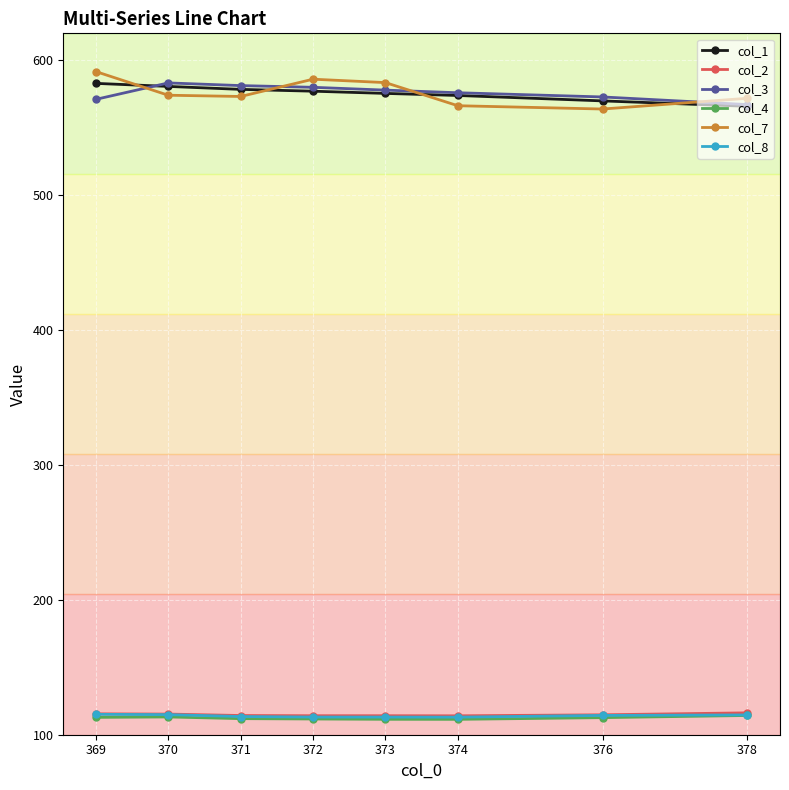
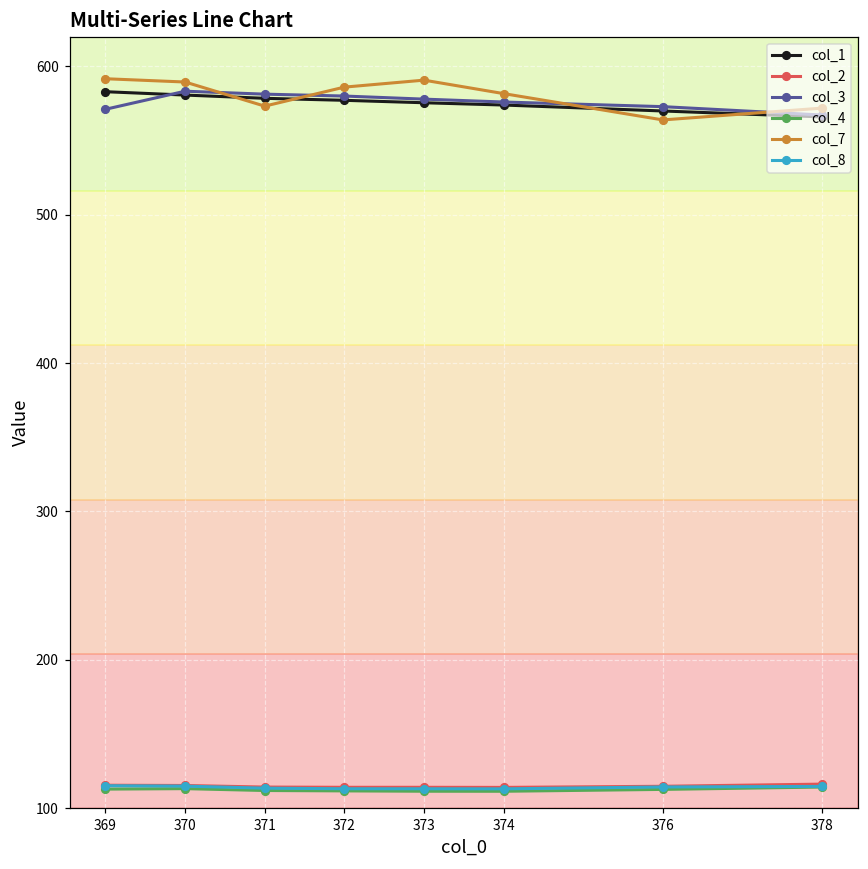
  {
    "col_1": {
      "369": 583,
      "370": 581,
      "371": 578,
      "372": 577,
      "373": 575,
      "374": 574,
      "376": 570
    },
    "col_3": {
      "369": 571,
      "370": 583,
      "371": 581,
      "372": 580,
      "373": 578,
      "374": 576,
      "376": 573
    },
    "col_4": {
      "369": 113
    },
    "col_7": {
      "369": 592,
-     "370": 574,
+     "370": 589,
      "371": 573,
      "372": 586,
-     "373": 583,
-     "374": 566,
+     "373": 591,
+     "374": 582,
      "376": 564
    }
  }
